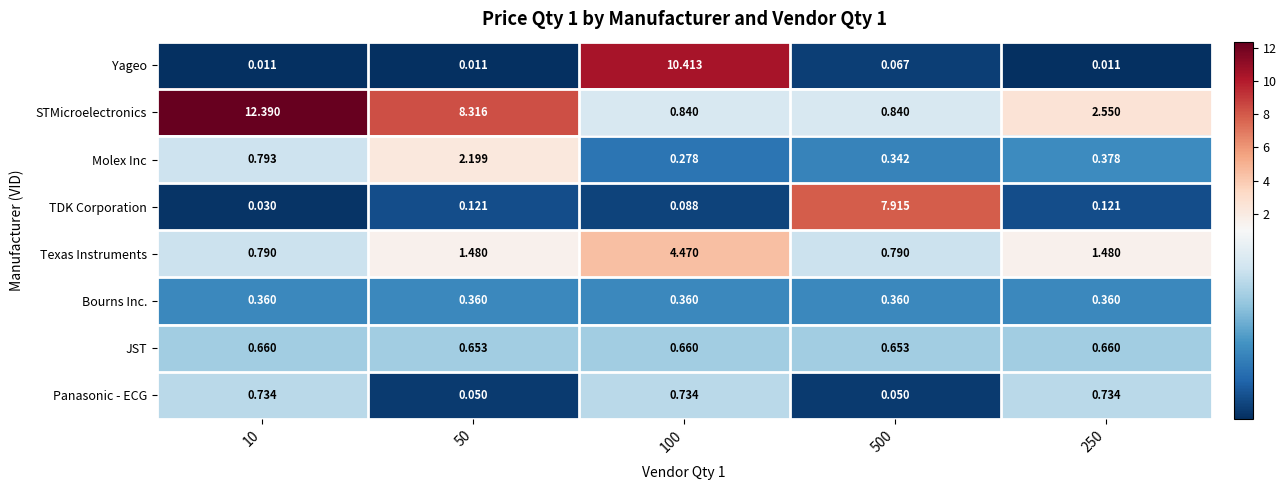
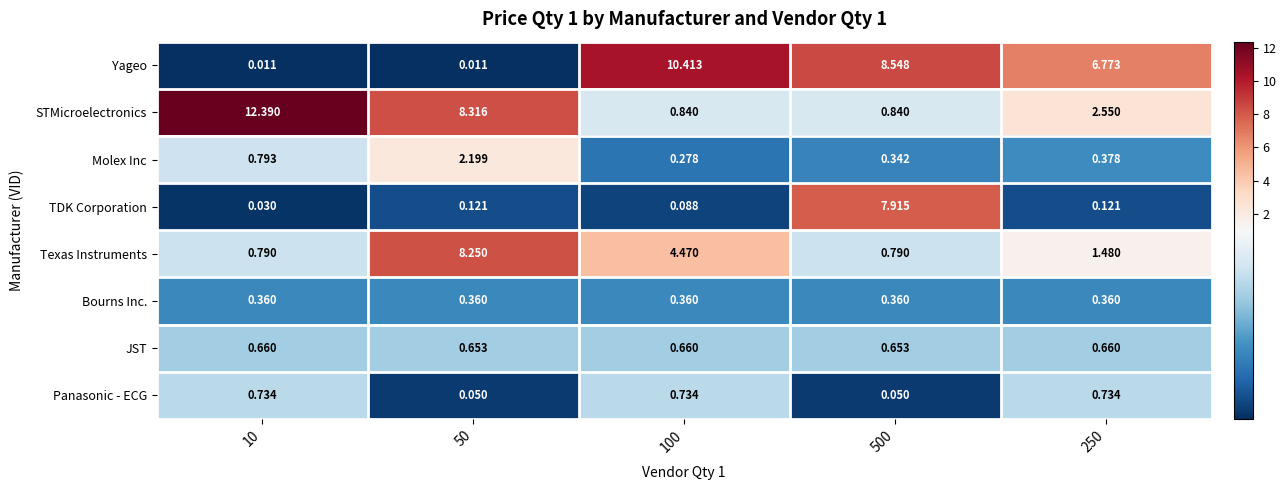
  {
    "Yageo": {
      "10": 0.011,
      "50": 0.011,
      "100": 10.413,
-     "500": 0.067,
-     "250": 0.011
+     "500": 8.548,
+     "250": 6.773
    },
    "STMicroelectronics": {
      "10": 12.390,
      "50": 8.316,
      "100": 0.840,
      "500": 0.840,
      "250": 2.550
    },
    "Molex Inc": {
      "10": 0.793,
      "50": 2.199,
      "100": 0.278,
      "500": 0.342,
      "250": 0.378
    },
    "TDK Corporation": {
      "10": 0.030,
      "50": 0.121,
      "100": 0.088,
      "500": 7.915,
      "250": 0.121
    },
    "Texas Instruments": {
      "10": 0.790,
-     "50": 1.480,
+     "50": 8.250,
      "100": 4.470,
      "500": 0.790,
      "250": 1.480
    },
    "Bourns Inc.": {
      "10": 0.360,
      "50": 0.360,
      "100": 0.360,
      "500": 0.360,
      "250": 0.360
    },
    "JST": {
      "10": 0.660,
      "50": 0.653,
      "100": 0.660,
      "500": 0.653,
      "250": 0.660
    },
    "Panasonic - ECG": {
      "10": 0.734,
      "50": 0.050,
      "100": 0.734,
      "500": 0.050,
      "250": 0.734
    }
  }
